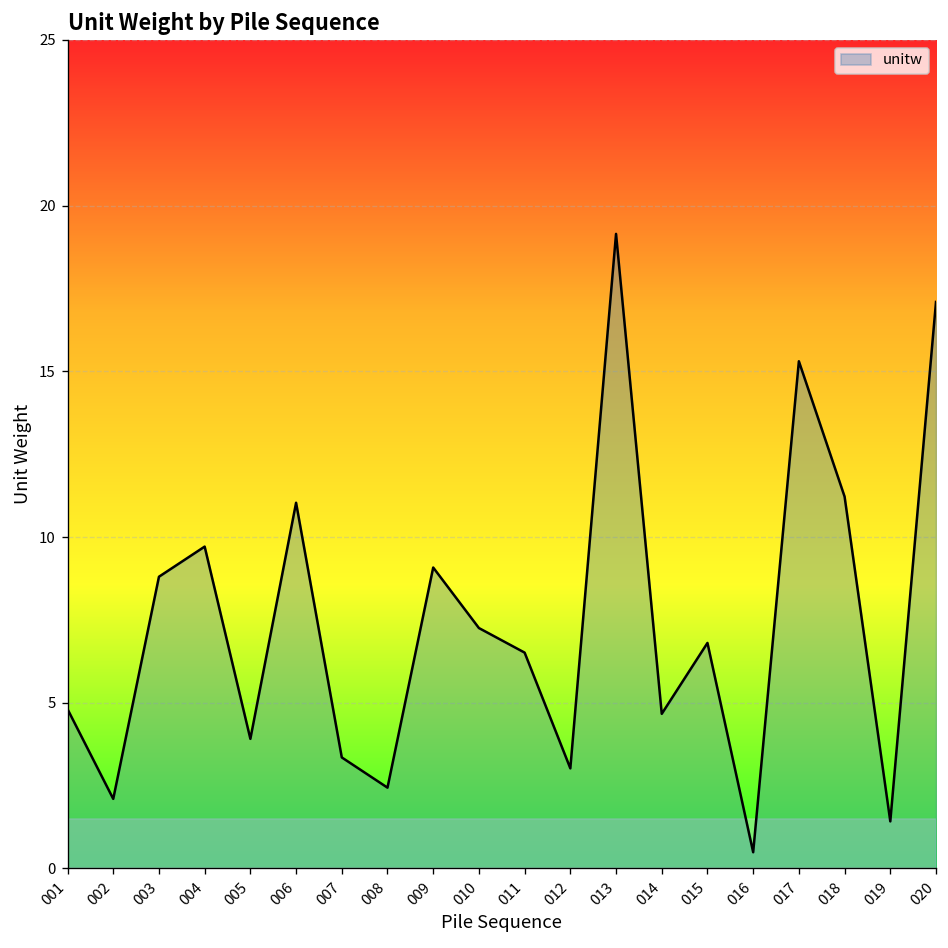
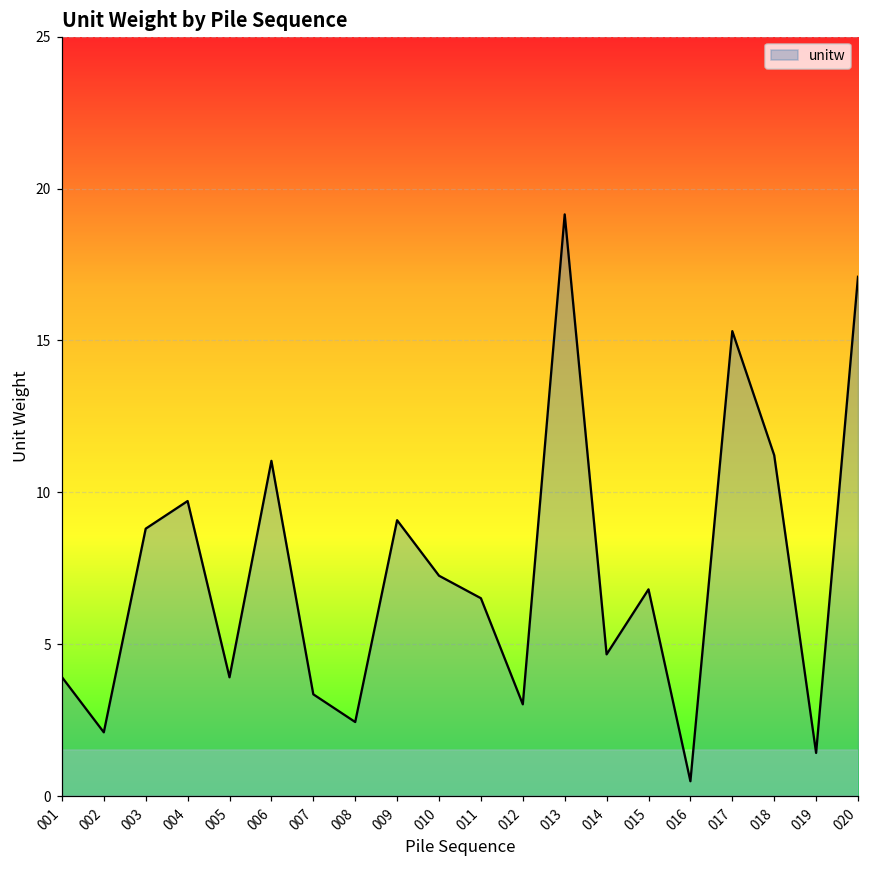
  {
-   "001": 4.8,
+   "001": 3.9,
    "002": 2.1,
    "003": 8.8,
    "004": 9.7,
    "005": 3.9,
    "006": 11.0,
    "007": 3.3,
    "008": 2.4,
    "009": 9.1,
    "010": 7.3,
    "011": 6.5,
    "012": 3.0,
    "013": 19.1,
    "014": 4.7,
    "015": 6.8,
    "017": 15.3,
    "018": 11.2,
    "020": 17.1
  }
